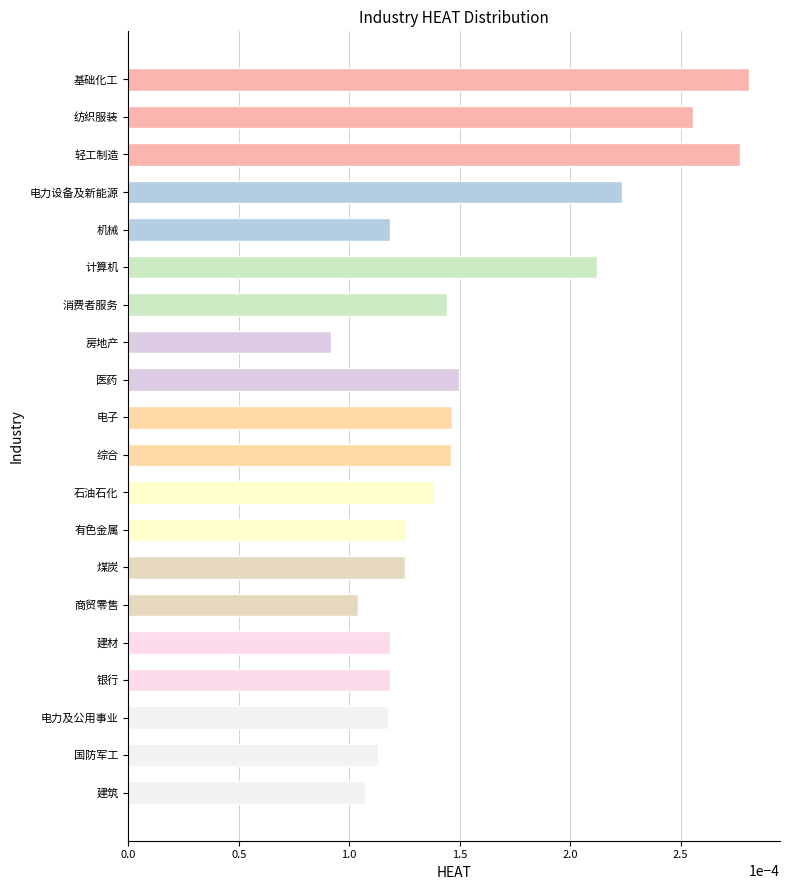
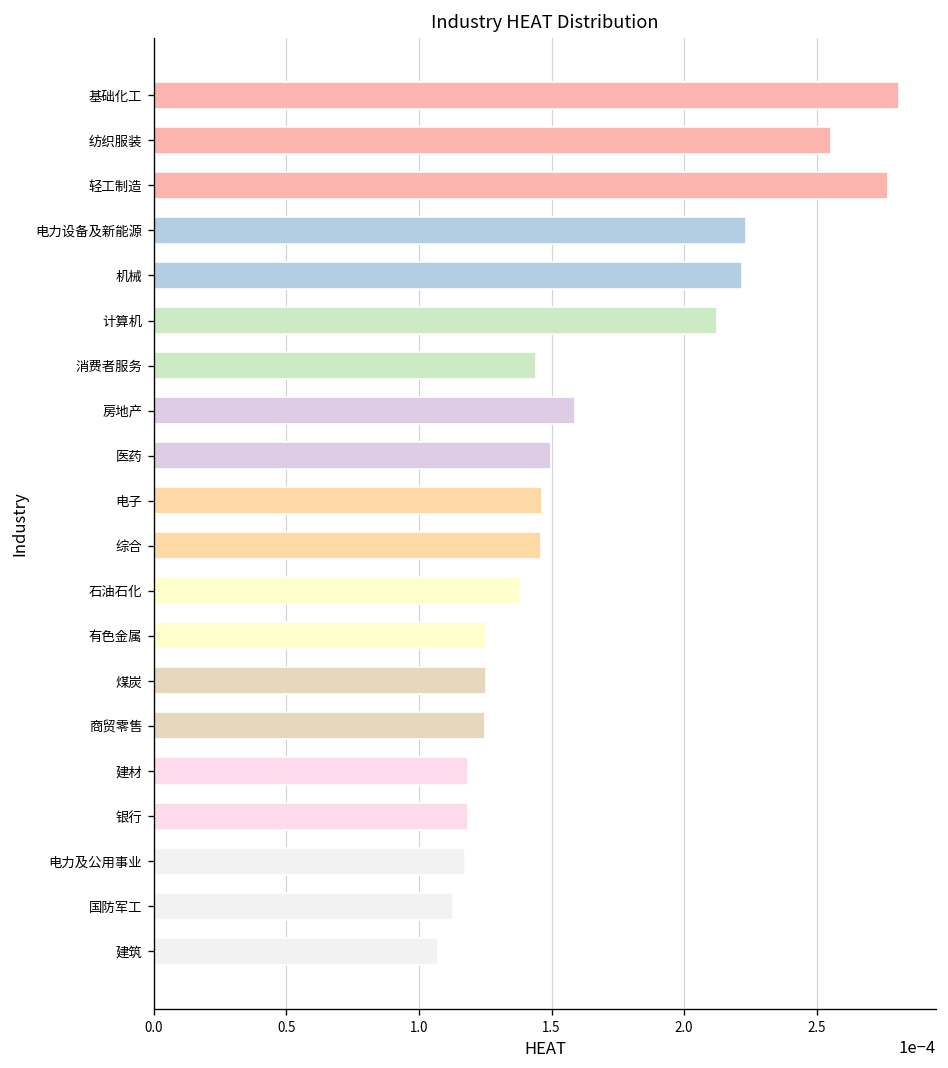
  {
    "基础化工": 0.000281,
    "纺织服装": 0.000256,
    "轻工制造": 0.000277,
    "电力设备及新能源": 0.000223,
-   "机械": 0.000119,
+   "机械": 0.000222,
    "计算机": 0.000212,
    "消费者服务": 0.000144,
-   "房地产": 0.000092,
+   "房地产": 0.000159,
    "医药": 0.000150,
    "电子": 0.000146,
    "综合": 0.000146,
    "石油石化": 0.000139,
    "有色金属": 0.000126,
    "煤炭": 0.000125,
-   "商贸零售": 0.000104,
+   "商贸零售": 0.000125,
    "建材": 0.000118,
    "银行": 0.000118,
    "电力及公用事业": 0.000117,
    "国防军工": 0.000113,
    "建筑": 0.000107
  }
